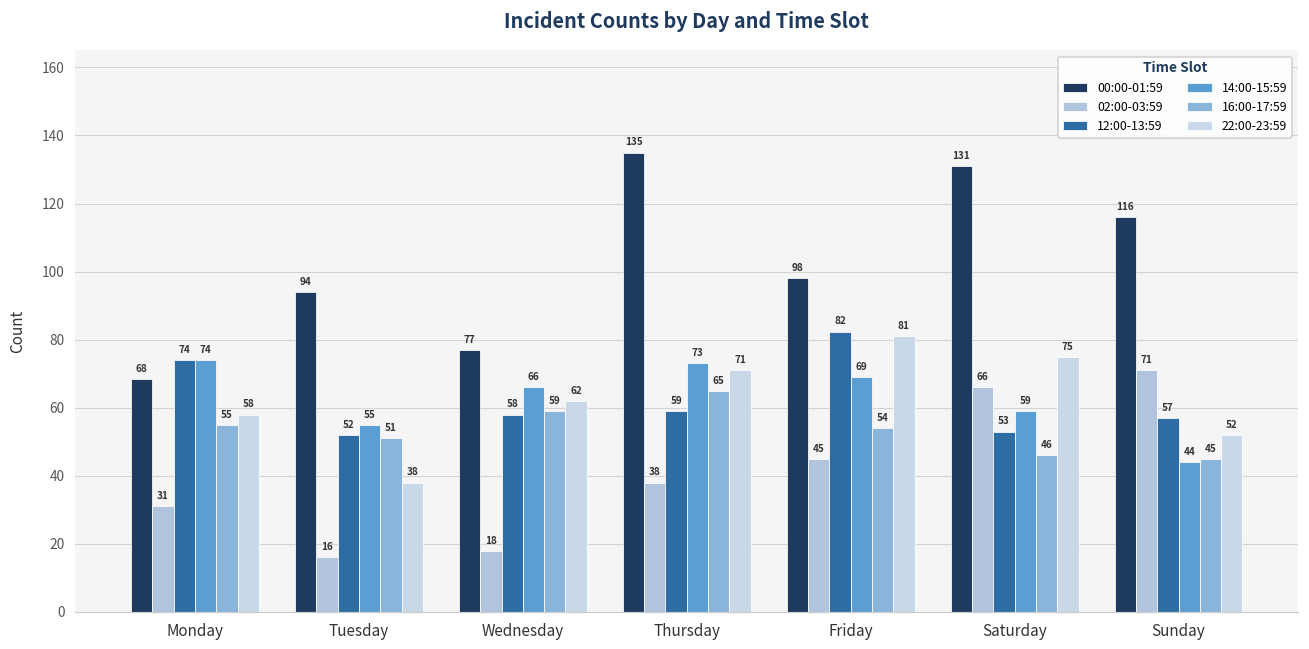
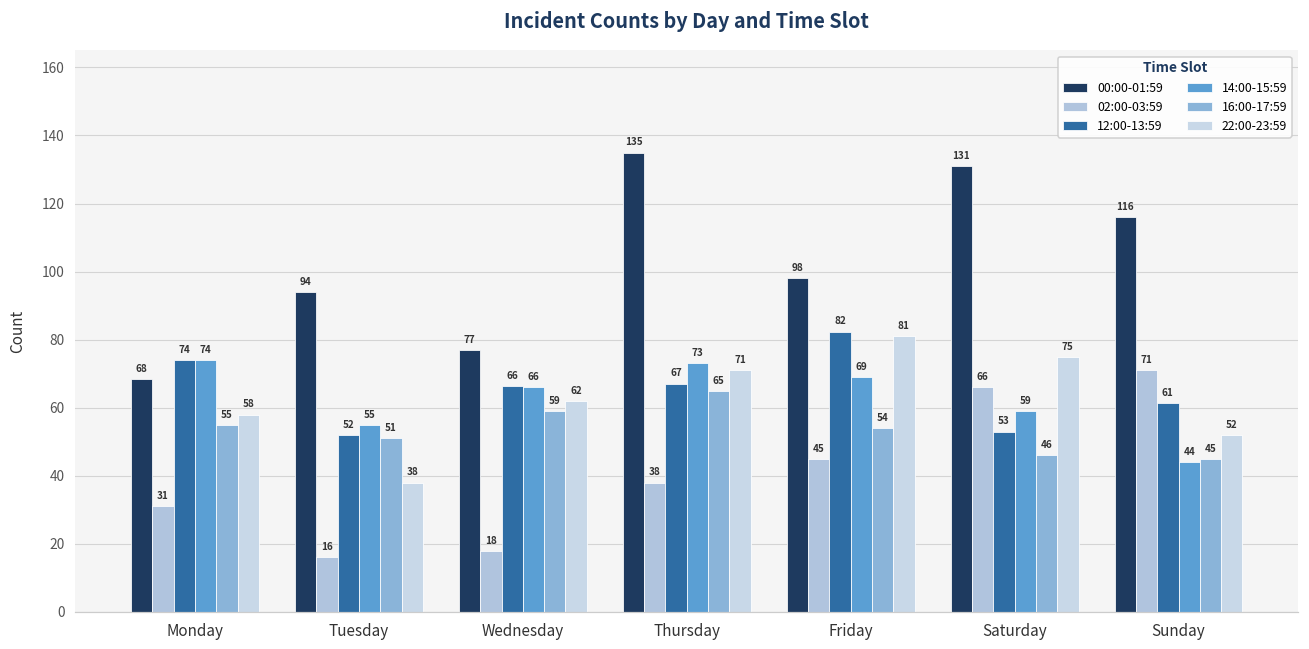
  {
    "00:00-01:59": {
      "Monday": 68,
      "Tuesday": 94,
      "Wednesday": 77,
      "Thursday": 135,
      "Friday": 98,
      "Saturday": 131,
      "Sunday": 116
    },
    "12:00-13:59": {
      "Monday": 74,
      "Tuesday": 52,
-     "Wednesday": 58,
-     "Thursday": 59,
+     "Wednesday": 66,
+     "Thursday": 67,
      "Friday": 82,
      "Saturday": 53,
-     "Sunday": 57
+     "Sunday": 61
    }
  }
